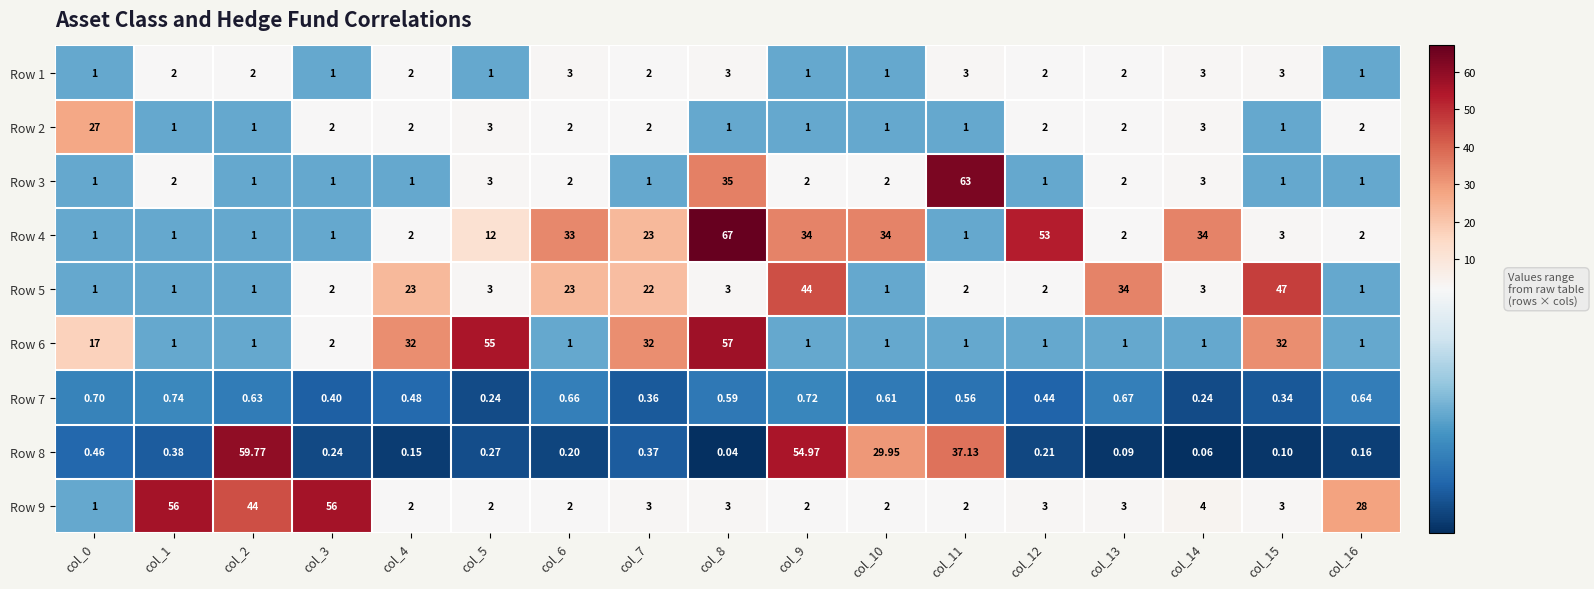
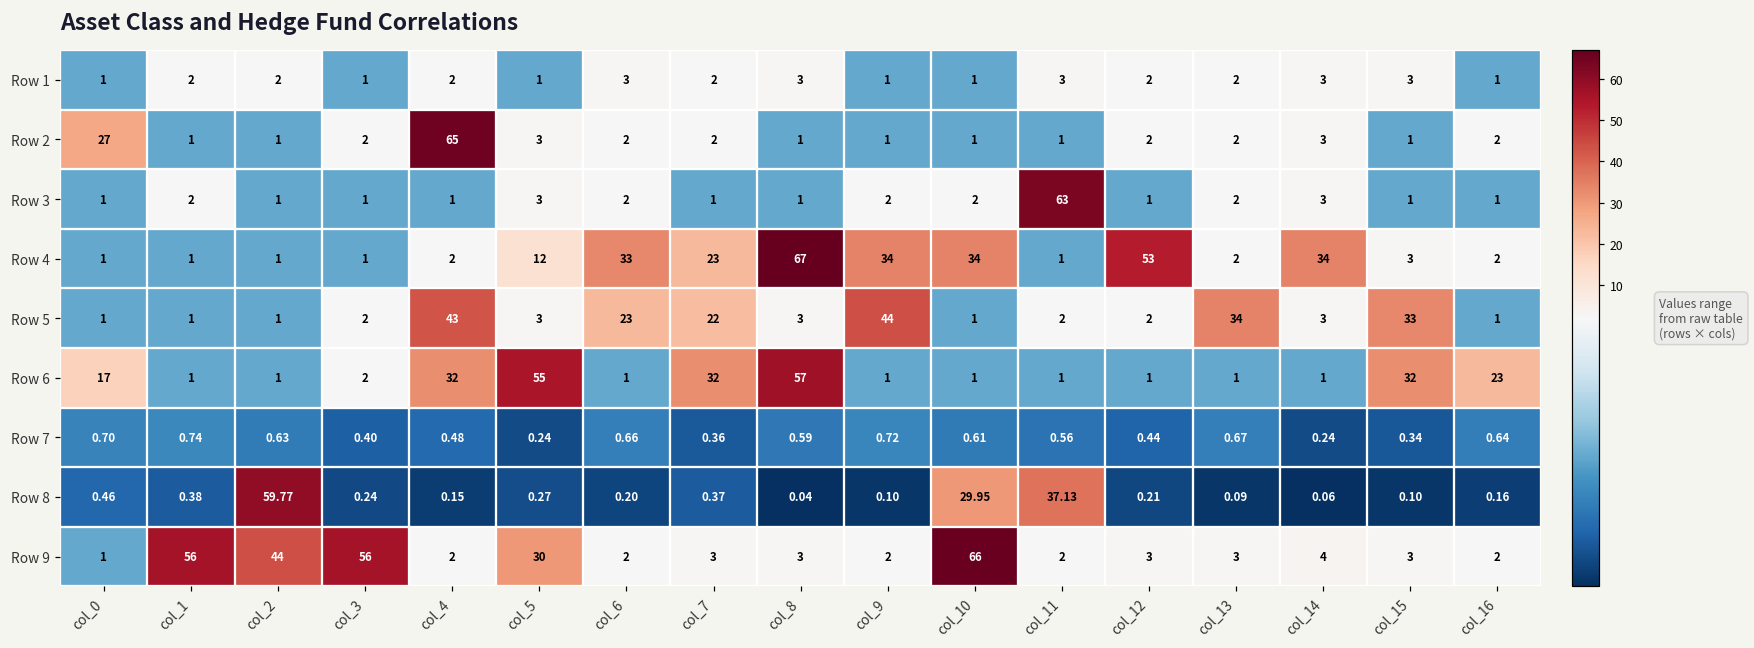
  {
    "Row 1": {
      "col_0": 1,
      "col_1": 2,
      "col_2": 2,
      "col_3": 1,
      "col_4": 2,
      "col_5": 1,
      "col_6": 3,
      "col_7": 2,
      "col_8": 3,
      "col_9": 1,
      "col_10": 1,
      "col_11": 3,
      "col_12": 2,
      "col_13": 2,
      "col_14": 3,
      "col_15": 3,
      "col_16": 1
    },
    "Row 2": {
      "col_0": 27,
      "col_1": 1,
      "col_2": 1,
      "col_3": 2,
-     "col_4": 2,
+     "col_4": 65,
      "col_5": 3,
      "col_6": 2,
      "col_7": 2,
      "col_8": 1,
      "col_9": 1,
      "col_10": 1,
      "col_11": 1,
      "col_12": 2,
      "col_13": 2,
      "col_14": 3,
      "col_15": 1,
      "col_16": 2
    },
    "Row 3": {
      "col_0": 1,
      "col_1": 2,
      "col_2": 1,
      "col_3": 1,
      "col_4": 1,
      "col_5": 3,
      "col_6": 2,
      "col_7": 1,
-     "col_8": 35,
+     "col_8": 1,
      "col_9": 2,
      "col_10": 2,
      "col_11": 63,
      "col_12": 1,
      "col_13": 2,
      "col_14": 3,
      "col_15": 1,
      "col_16": 1
    },
    "Row 4": {
      "col_0": 1,
      "col_1": 1,
      "col_2": 1,
      "col_3": 1,
      "col_4": 2,
      "col_5": 12,
      "col_6": 33,
      "col_7": 23,
      "col_8": 67,
      "col_9": 34,
      "col_10": 34,
      "col_11": 1,
      "col_12": 53,
      "col_13": 2,
      "col_14": 34,
      "col_15": 3,
      "col_16": 2
    },
    "Row 5": {
      "col_0": 1,
      "col_1": 1,
      "col_2": 1,
      "col_3": 2,
-     "col_4": 23,
+     "col_4": 43,
      "col_5": 3,
      "col_6": 23,
      "col_7": 22,
      "col_8": 3,
      "col_9": 44,
      "col_10": 1,
      "col_11": 2,
      "col_12": 2,
      "col_13": 34,
      "col_14": 3,
-     "col_15": 47,
+     "col_15": 33,
      "col_16": 1
    },
    "Row 6": {
      "col_0": 17,
      "col_1": 1,
      "col_2": 1,
      "col_3": 2,
      "col_4": 32,
      "col_5": 55,
      "col_6": 1,
      "col_7": 32,
      "col_8": 57,
      "col_9": 1,
      "col_10": 1,
      "col_11": 1,
      "col_12": 1,
      "col_13": 1,
      "col_14": 1,
      "col_15": 32,
-     "col_16": 1
+     "col_16": 23
    },
    "Row 7": {
      "col_0": 0.70,
      "col_1": 0.74,
      "col_2": 0.63,
      "col_3": 0.40,
      "col_4": 0.48,
      "col_5": 0.24,
      "col_6": 0.66,
      "col_7": 0.36,
      "col_8": 0.59,
      "col_9": 0.72,
      "col_10": 0.61,
      "col_11": 0.56,
      "col_12": 0.44,
      "col_13": 0.67,
      "col_14": 0.24,
      "col_15": 0.34,
      "col_16": 0.64
    },
    "Row 8": {
      "col_0": 0.46,
      "col_1": 0.38,
      "col_2": 59.77,
      "col_3": 0.24,
      "col_4": 0.15,
      "col_5": 0.27,
      "col_6": 0.20,
      "col_7": 0.37,
      "col_8": 0.04,
-     "col_9": 54.97,
+     "col_9": 0.10,
      "col_10": 29.95,
      "col_11": 37.13,
      "col_12": 0.21,
      "col_13": 0.09,
      "col_14": 0.06,
      "col_15": 0.10,
      "col_16": 0.16
    },
    "Row 9": {
      "col_0": 1,
      "col_1": 56,
      "col_2": 44,
      "col_3": 56,
      "col_4": 2,
-     "col_5": 2,
+     "col_5": 30,
      "col_6": 2,
      "col_7": 3,
      "col_8": 3,
      "col_9": 2,
-     "col_10": 2,
+     "col_10": 66,
      "col_11": 2,
      "col_12": 3,
      "col_13": 3,
      "col_14": 4,
      "col_15": 3,
-     "col_16": 28
+     "col_16": 2
    }
  }
